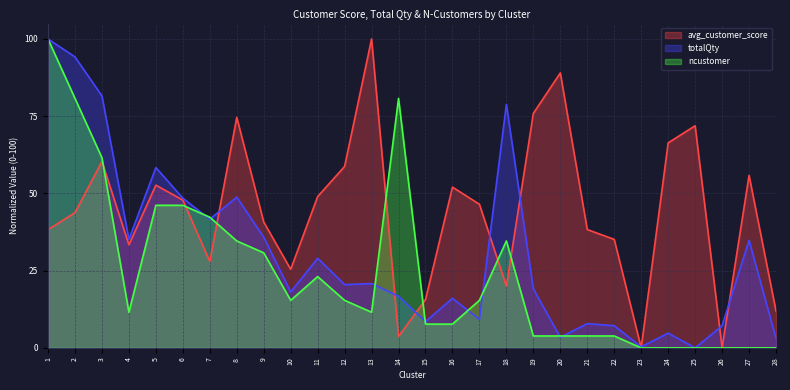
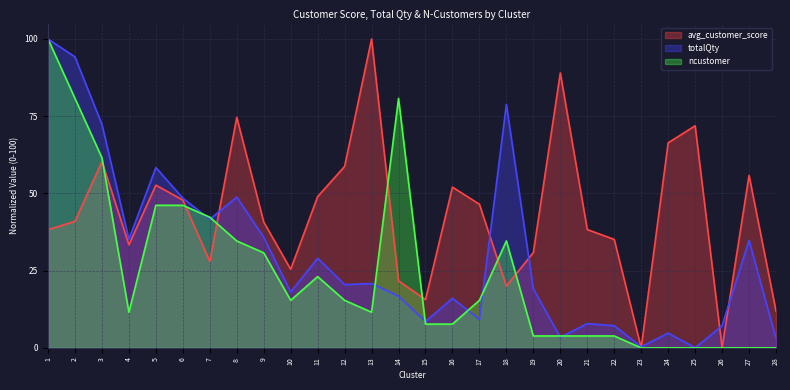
  {
    "avg_customer_score": {
      "1": 38,
-     "2": 44,
+     "2": 41,
      "3": 60,
      "4": 33,
      "5": 53,
      "7": 28,
      "8": 75,
      "9": 41,
      "10": 25,
      "11": 49,
      "12": 59,
      "13": 100,
-     "14": 4,
+     "14": 22,
      "15": 16,
      "16": 52,
      "17": 46,
      "18": 20,
-     "19": 76,
+     "19": 31,
      "20": 89,
      "21": 38,
      "22": 35,
      "24": 66,
      "25": 72,
      "27": 56,
      "28": 12
    },
    "totalQty": {
      "2": 94,
-     "3": 82,
+     "3": 72,
      "4": 35,
      "5": 58,
      "8": 49,
      "9": 36,
      "10": 18,
      "11": 29,
      "12": 20,
      "13": 21,
      "14": 17,
      "15": 9,
      "16": 16,
      "17": 9,
      "18": 79,
      "19": 19,
      "21": 8,
      "22": 7,
      "24": 5,
      "26": 7,
      "27": 35,
      "28": 3
    },
    "ncustomer": {
      "2": 81,
      "3": 62,
      "4": 12,
      "5": 46,
      "6": 46,
      "8": 35,
      "9": 31,
      "10": 15,
      "11": 23,
      "12": 15,
      "13": 12,
      "14": 81,
      "15": 8,
      "16": 8,
      "17": 15,
      "18": 35,
      "19": 4,
      "21": 4,
      "22": 4,
      "24": 0,
      "27": 0,
      "28": 0
    }
  }
